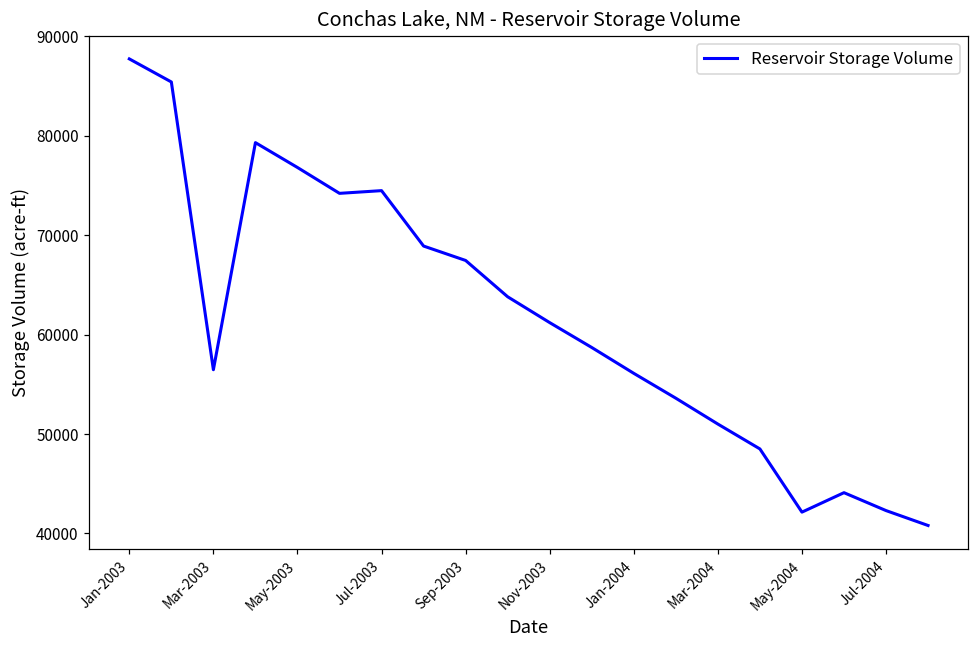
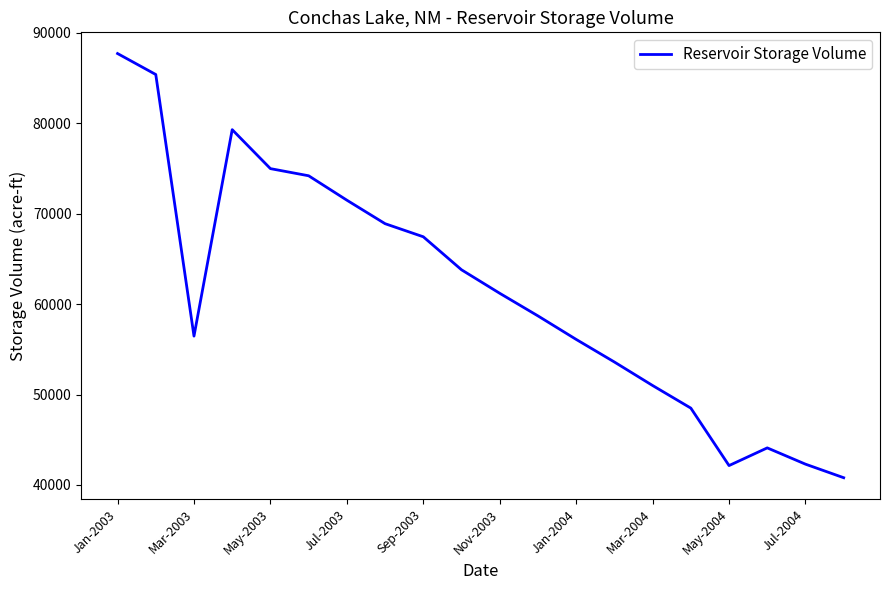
  {
    "Jan-2003": 88000,
    "Mar-2003": 56000,
-   "May-2003": 77000,
-   "Jul-2003": 74000,
+   "May-2003": 75000,
+   "Jul-2003": 72000,
    "Sep-2003": 67000,
    "Nov-2003": 61000,
    "Jan-2004": 56000,
    "Mar-2004": 51000,
    "May-2004": 42000,
    "Jul-2004": 42000
  }
